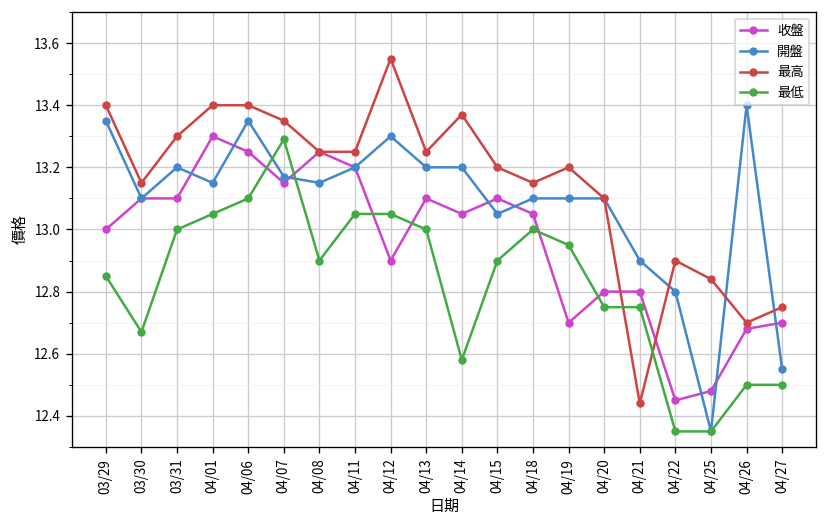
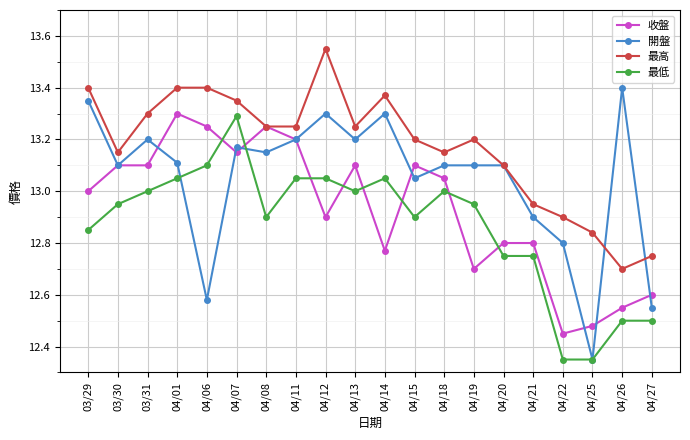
  {
    "收盤": {
      "03/29": 13.00,
      "03/31": 13.10,
      "04/01": 13.30,
      "04/06": 13.25,
      "04/07": 13.15,
      "04/12": 12.90,
      "04/13": 13.10,
-     "04/14": 13.05,
+     "04/14": 12.77,
      "04/15": 13.10,
      "04/18": 13.05,
      "04/19": 12.70,
      "04/20": 12.80,
      "04/21": 12.80,
      "04/22": 12.45,
      "04/25": 12.48,
-     "04/26": 12.68,
-     "04/27": 12.7
+     "04/26": 12.55,
+     "04/27": 12.6
    },
    "開盤": {
      "03/29": 13.35,
      "03/31": 13.20,
-     "04/01": 13.15,
-     "04/06": 13.35,
+     "04/01": 13.11,
+     "04/06": 12.58,
      "04/07": 13.17,
      "04/08": 13.15,
      "04/12": 13.30,
      "04/13": 13.20,
-     "04/14": 13.2,
+     "04/14": 13.3,
      "04/15": 13.05,
      "04/18": 13.10,
      "04/19": 13.10,
      "04/21": 12.90,
      "04/22": 12.80,
      "04/26": 13.40,
      "04/27": 12.55
    },
    "最高": {
      "03/29": 13.40,
      "03/30": 13.15,
      "03/31": 13.30,
      "04/01": 13.40,
      "04/06": 13.40,
      "04/07": 13.35,
      "04/11": 13.25,
      "04/12": 13.55,
      "04/13": 13.25,
      "04/14": 13.37,
      "04/15": 13.20,
      "04/18": 13.15,
      "04/19": 13.20,
-     "04/21": 12.44,
+     "04/21": 12.95,
      "04/22": 12.90,
      "04/25": 12.84,
      "04/26": 12.70,
      "04/27": 12.75
    },
    "最低": {
      "03/29": 12.85,
-     "03/30": 12.67,
+     "03/30": 12.95,
      "03/31": 13.00,
      "04/01": 13.05,
      "04/06": 13.10,
      "04/07": 13.29,
      "04/08": 12.90,
      "04/11": 13.05,
      "04/12": 13.05,
      "04/13": 13.00,
-     "04/14": 12.58,
+     "04/14": 13.05,
      "04/15": 12.90,
      "04/18": 13.00,
      "04/19": 12.95,
      "04/20": 12.75,
      "04/21": 12.75,
      "04/22": 12.35,
      "04/26": 12.50,
      "04/27": 12.50
    }
  }
